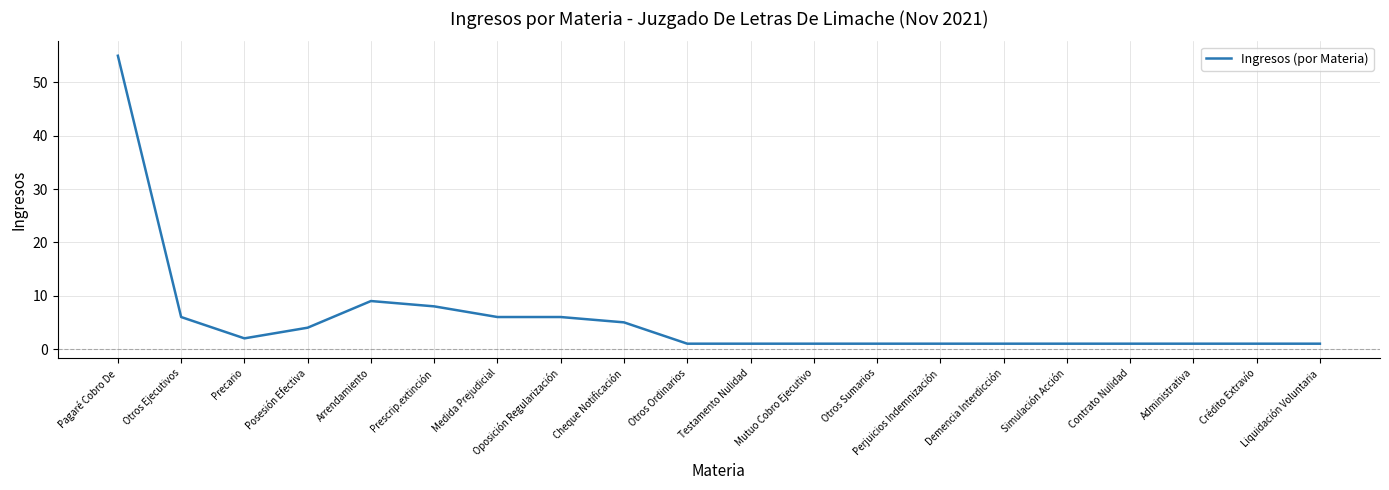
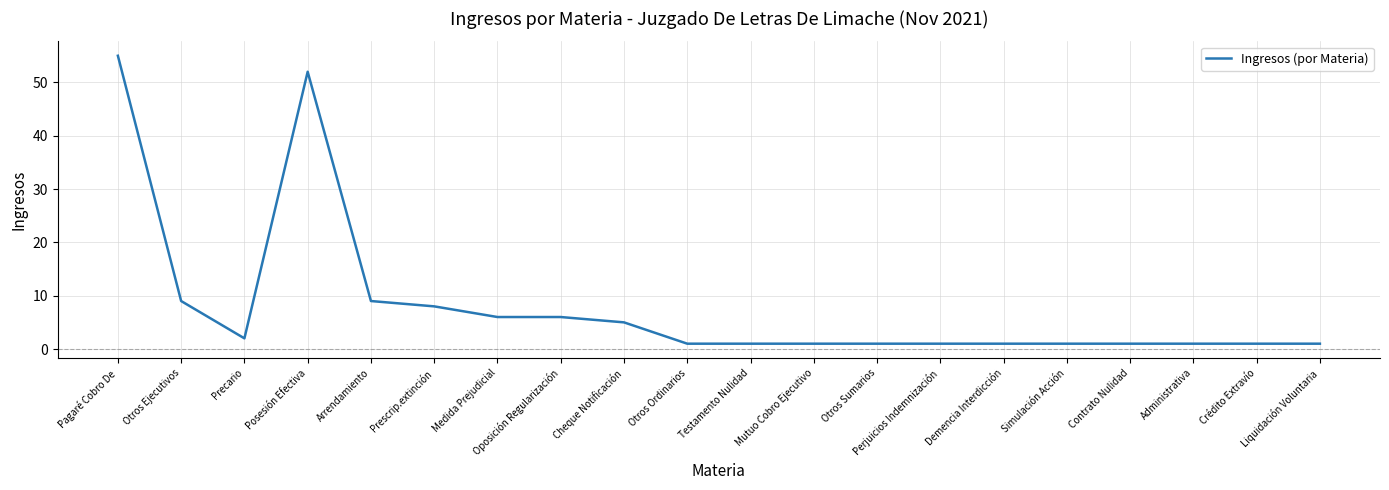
  {
    "Pagaré Cobro De": 55,
-   "Otros Ejecutivos": 6,
+   "Otros Ejecutivos": 9,
    "Precario": 2,
-   "Posesión Efectiva": 4,
+   "Posesión Efectiva": 52,
    "Arrendamiento": 9,
    "Prescrip.extinción": 8,
    "Medida Prejudicial": 6,
    "Oposición Regularización": 6,
    "Cheque Notificación": 5,
    "Otros Ordinarios": 1,
    "Testamento Nulidad": 1,
    "Mutuo Cobro Ejecutivo": 1,
    "Otros Sumarios": 1,
    "Perjuicios Indemnización": 1,
    "Demencia Interdicción": 1,
    "Simulación Acción": 1,
    "Contrato Nulidad": 1,
    "Administrativa": 1,
    "Crédito Extravío": 1,
    "Liquidación Voluntaria": 1
  }
